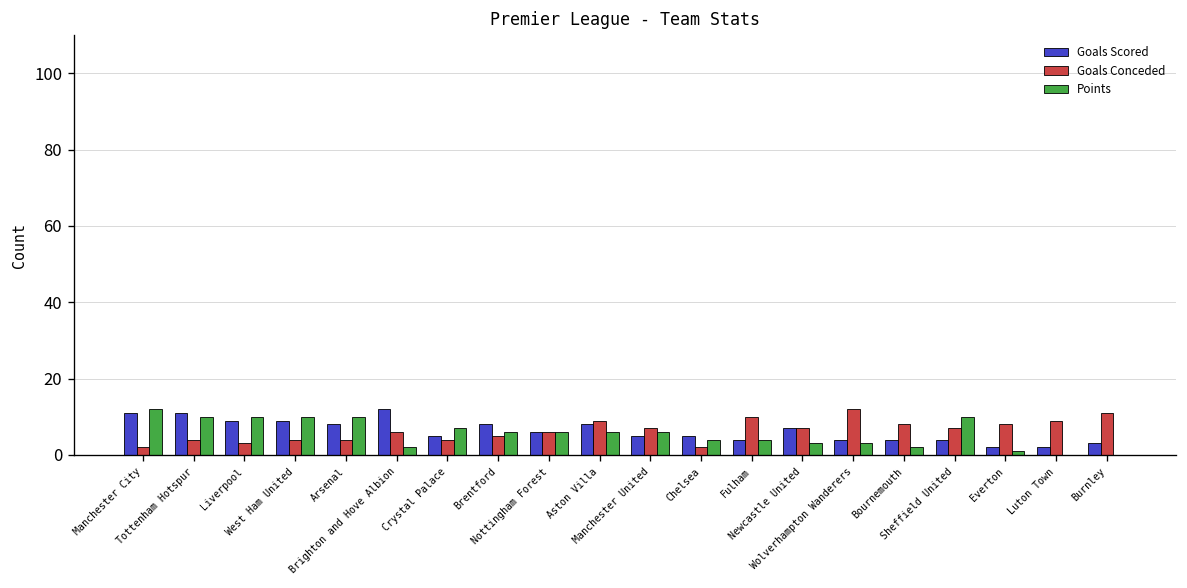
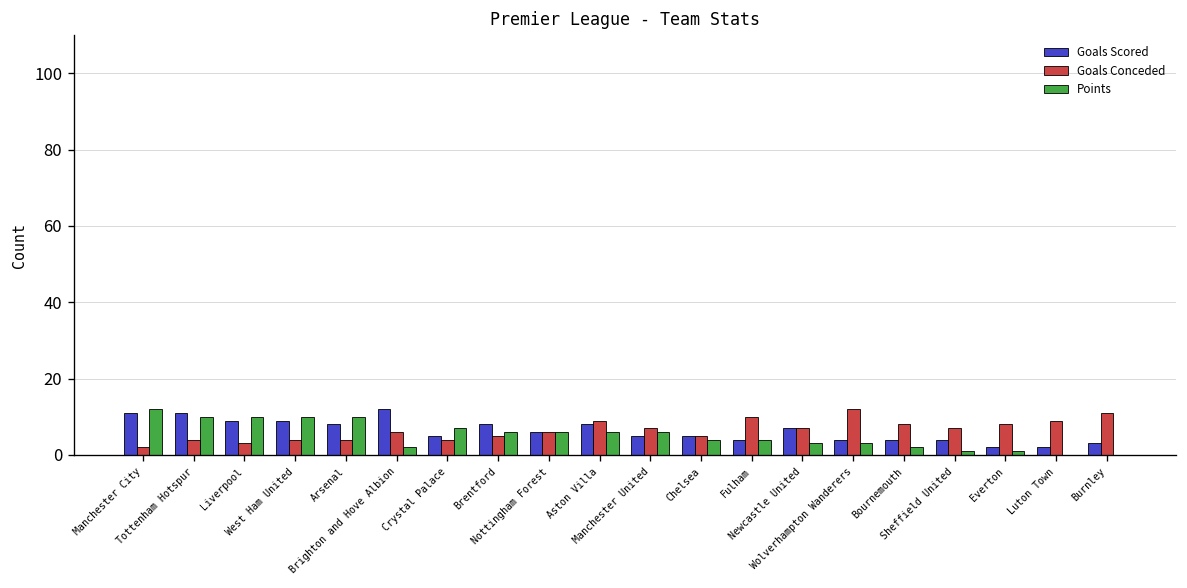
  {
    "Goals Scored": {
      "Manchester City": 11,
      "Tottenham Hotspur": 11,
      "Liverpool": 9,
      "West Ham United": 9,
      "Arsenal": 8,
      "Brighton and Hove Albion": 12,
      "Crystal Palace": 5,
      "Brentford": 8,
      "Nottingham Forest": 6,
      "Aston Villa": 8,
      "Manchester United": 5,
      "Chelsea": 5,
      "Fulham": 4,
      "Newcastle United": 7,
      "Wolverhampton Wanderers": 4,
      "Bournemouth": 4,
      "Sheffield United": 4,
      "Everton": 2,
      "Luton Town": 2,
      "Burnley": 3
    },
    "Goals Conceded": {
      "Manchester City": 2,
      "Tottenham Hotspur": 4,
      "Liverpool": 3,
      "West Ham United": 4,
      "Arsenal": 4,
      "Brighton and Hove Albion": 6,
      "Crystal Palace": 4,
      "Brentford": 5,
      "Nottingham Forest": 6,
      "Aston Villa": 9,
      "Manchester United": 7,
-     "Chelsea": 2,
+     "Chelsea": 5,
      "Fulham": 10,
      "Newcastle United": 7,
      "Wolverhampton Wanderers": 12,
      "Bournemouth": 8,
      "Sheffield United": 7,
      "Everton": 8,
      "Luton Town": 9,
      "Burnley": 11
    },
    "Points": {
      "Manchester City": 12,
      "Tottenham Hotspur": 10,
      "Liverpool": 10,
      "West Ham United": 10,
      "Arsenal": 10,
      "Brighton and Hove Albion": 2,
      "Crystal Palace": 7,
      "Brentford": 6,
      "Nottingham Forest": 6,
      "Aston Villa": 6,
      "Manchester United": 6,
      "Chelsea": 4,
      "Fulham": 4,
      "Newcastle United": 3,
      "Wolverhampton Wanderers": 3,
      "Bournemouth": 2,
-     "Sheffield United": 10,
+     "Sheffield United": 1,
      "Everton": 1,
      "Luton Town": 0,
      "Burnley": 0
    }
  }
